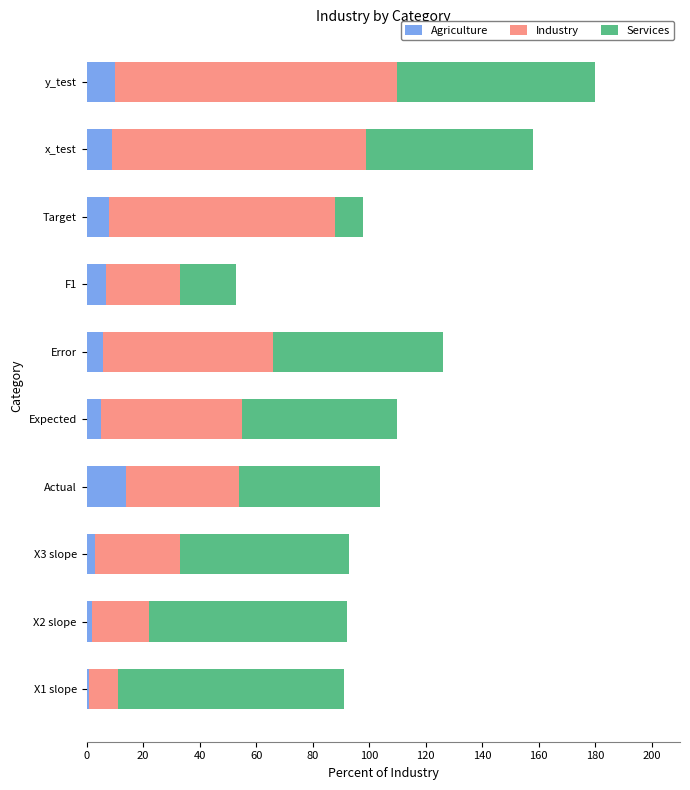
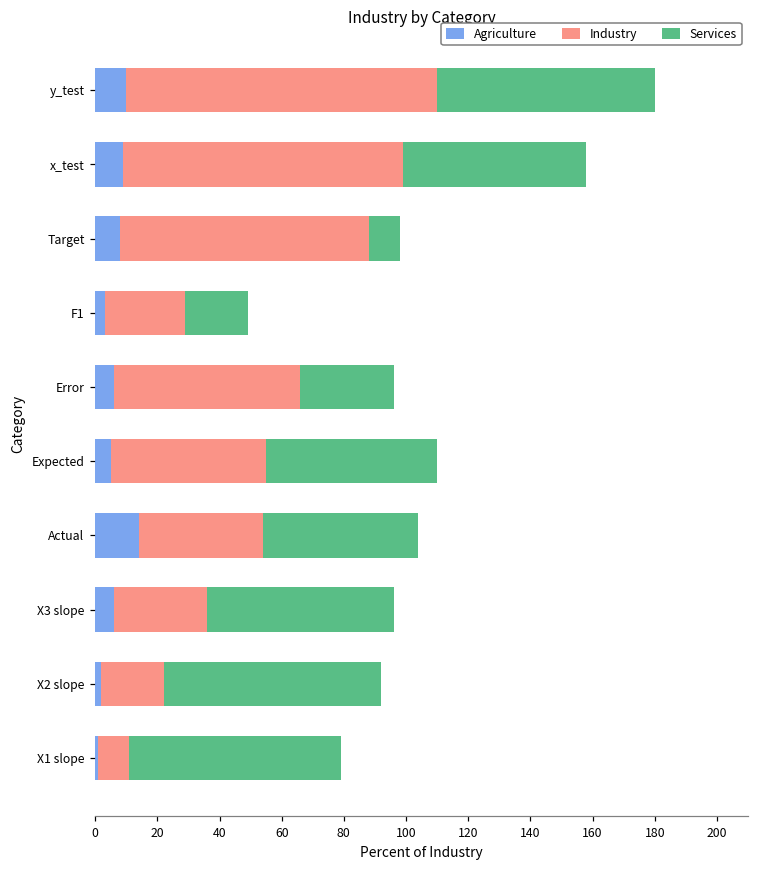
  {
    "Agriculture": {
      "y_test": 10,
      "x_test": 9,
      "Target": 8,
-     "F1": 7,
+     "F1": 3,
      "Error": 6,
      "Expected": 5,
      "Actual": 14,
-     "X3 slope": 3,
+     "X3 slope": 6,
      "X2 slope": 2,
      "X1 slope": 1
    },
    "Industry": {
      "y_test": 100,
      "x_test": 90,
      "Target": 80,
      "F1": 26,
      "Error": 60,
      "Expected": 50,
      "Actual": 40,
      "X3 slope": 30,
      "X2 slope": 20,
      "X1 slope": 10
    },
    "Services": {
      "y_test": 70,
      "x_test": 59,
      "Target": 10,
      "F1": 20,
-     "Error": 60,
+     "Error": 30,
      "Expected": 55,
      "Actual": 50,
      "X3 slope": 60,
      "X2 slope": 70,
-     "X1 slope": 80
+     "X1 slope": 68
    }
  }
